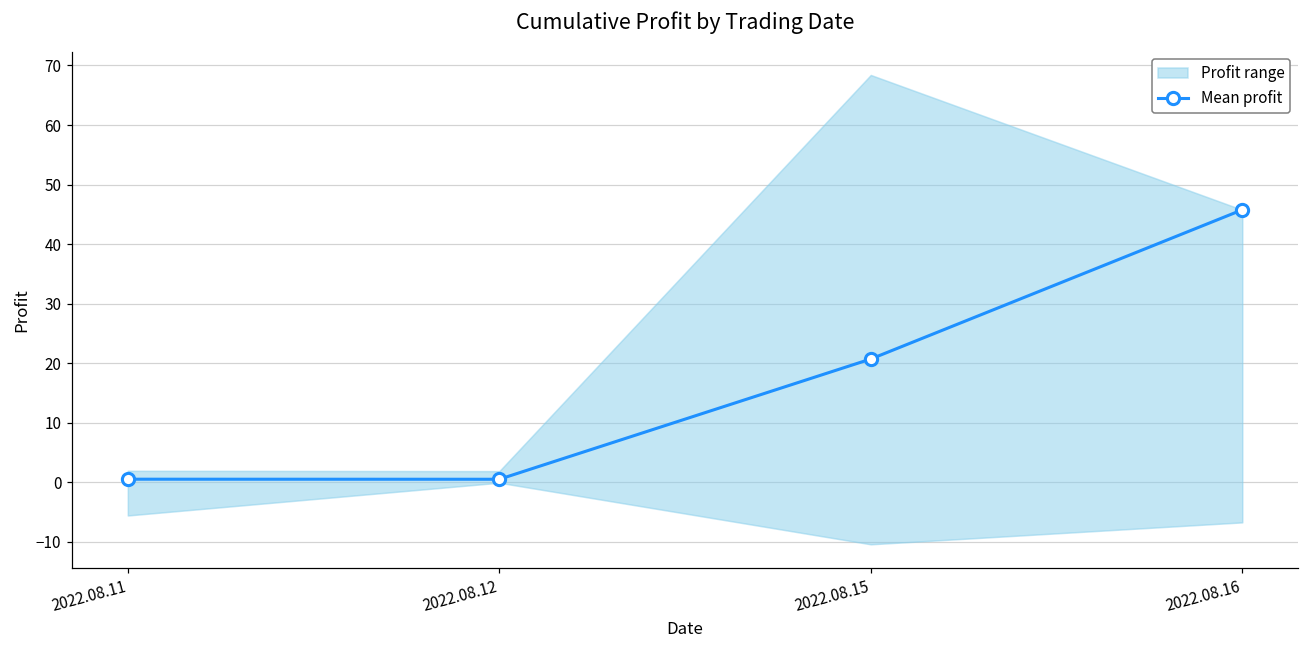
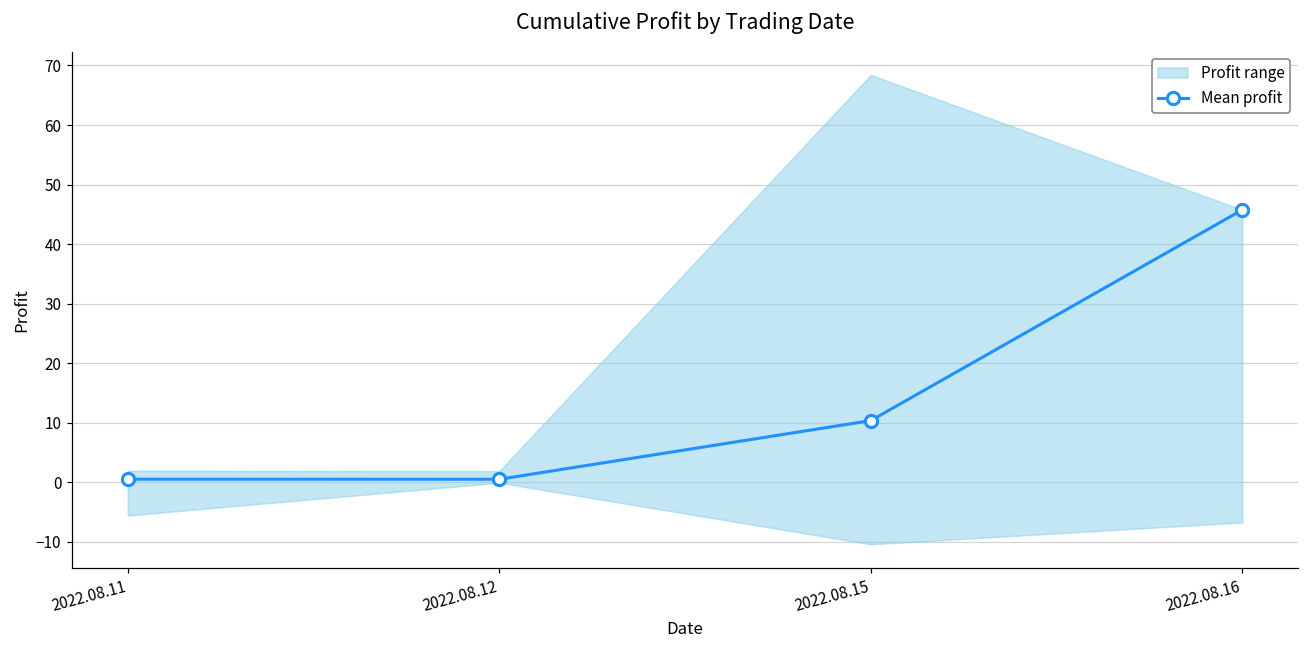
  {
    "Mean profit": {
      "2022.08.11": 1,
      "2022.08.12": 1,
-     "2022.08.15": 21
+     "2022.08.15": 10
    }
  }
